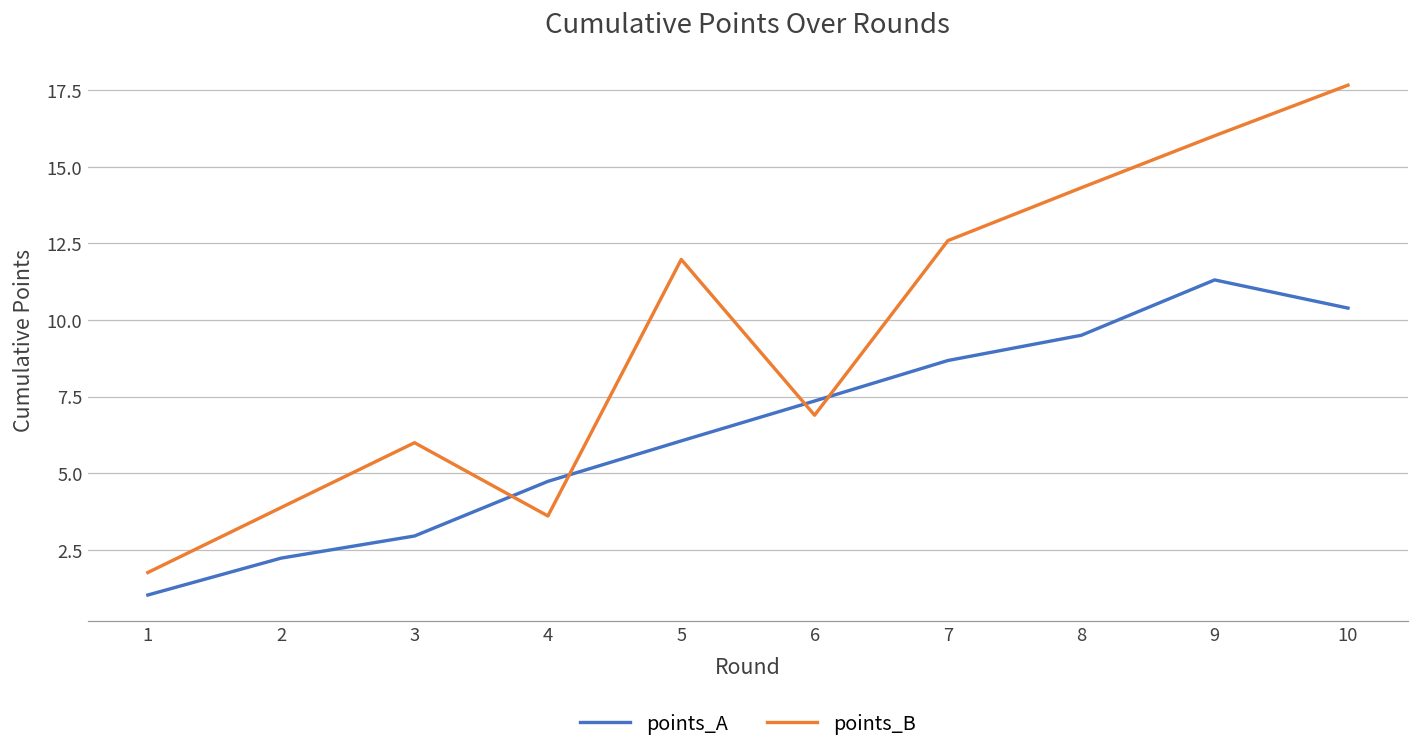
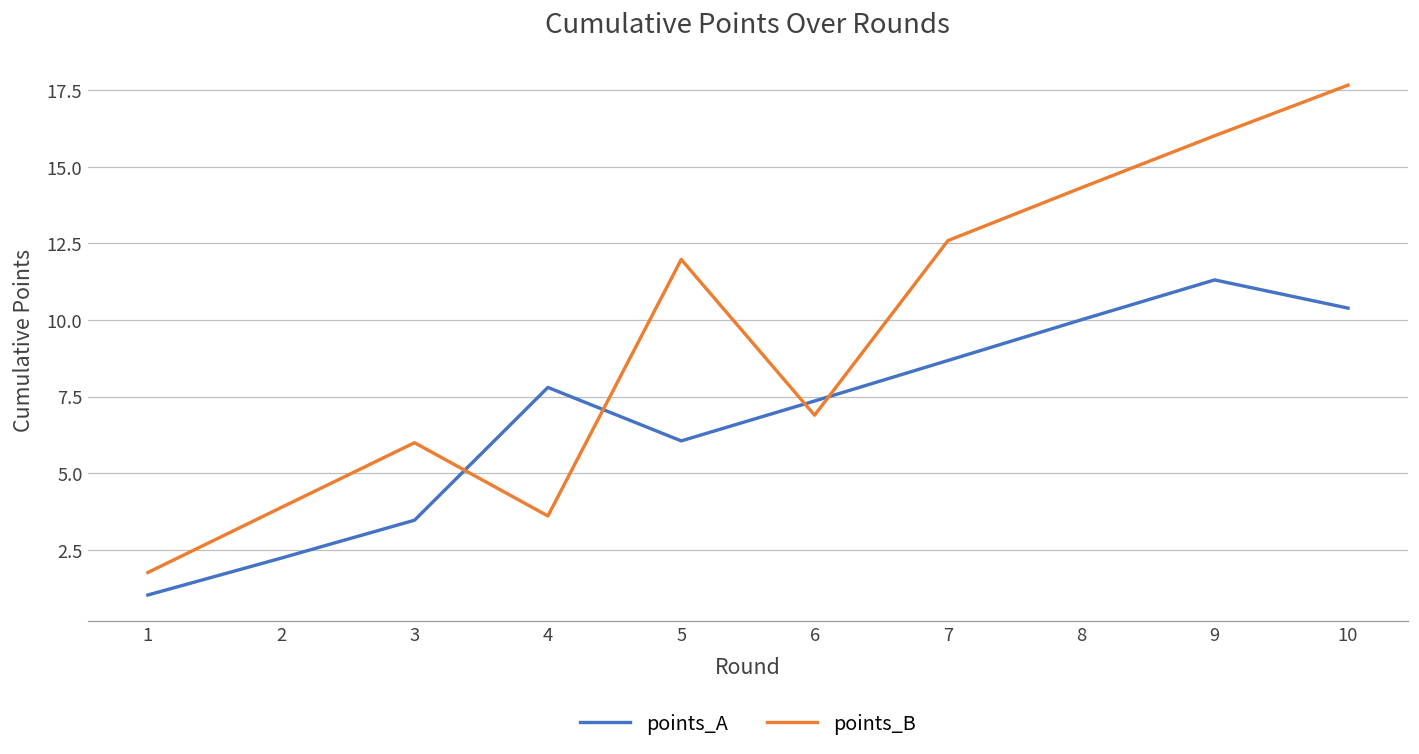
  {
    "points_A": {
      "1": 1.0,
      "2": 2.2,
-     "3": 2.9,
-     "4": 4.7,
+     "3": 3.5,
+     "4": 7.8,
      "5": 6.1,
      "6": 7.4,
      "7": 8.7,
-     "8": 9.5,
+     "8": 10.0,
      "9": 11.3,
      "10": 10.4
    },
    "points_B": {
      "1": 1.8,
      "2": 3.9,
      "3": 6.0,
      "4": 3.6,
      "5": 12.0,
      "6": 6.9,
      "7": 12.6,
      "8": 14.3,
      "9": 16.0,
      "10": 17.7
    }
  }
